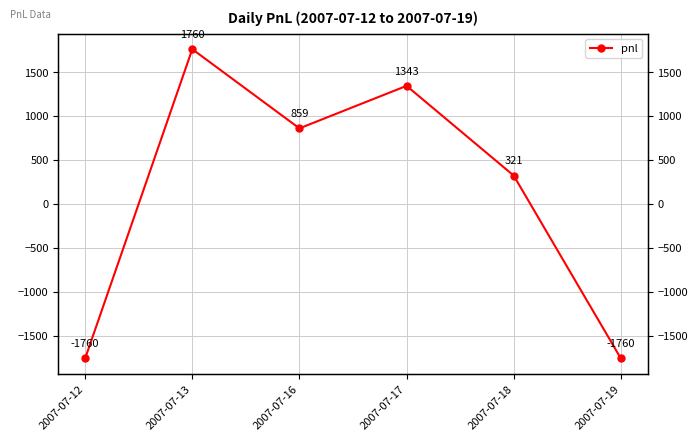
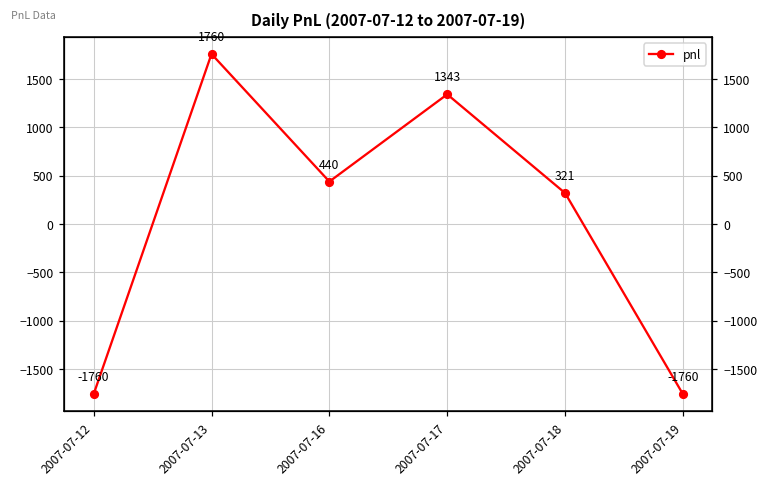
  {
    "2007-07-12": -1760,
    "2007-07-13": 1760,
-   "2007-07-16": 859,
+   "2007-07-16": 440,
    "2007-07-17": 1343,
    "2007-07-18": 321,
    "2007-07-19": -1760
  }
